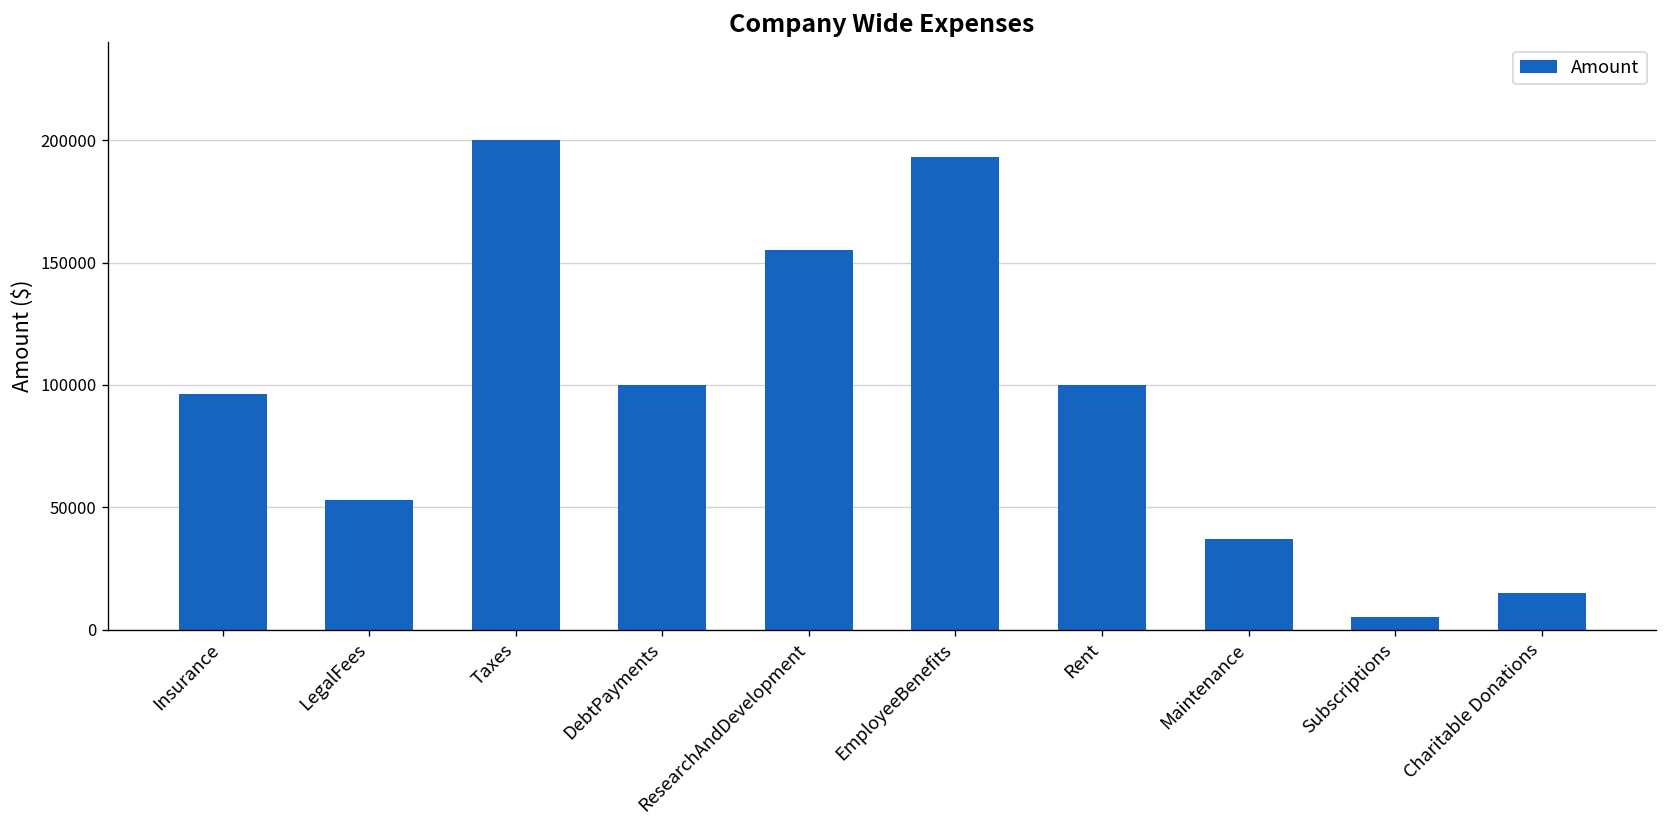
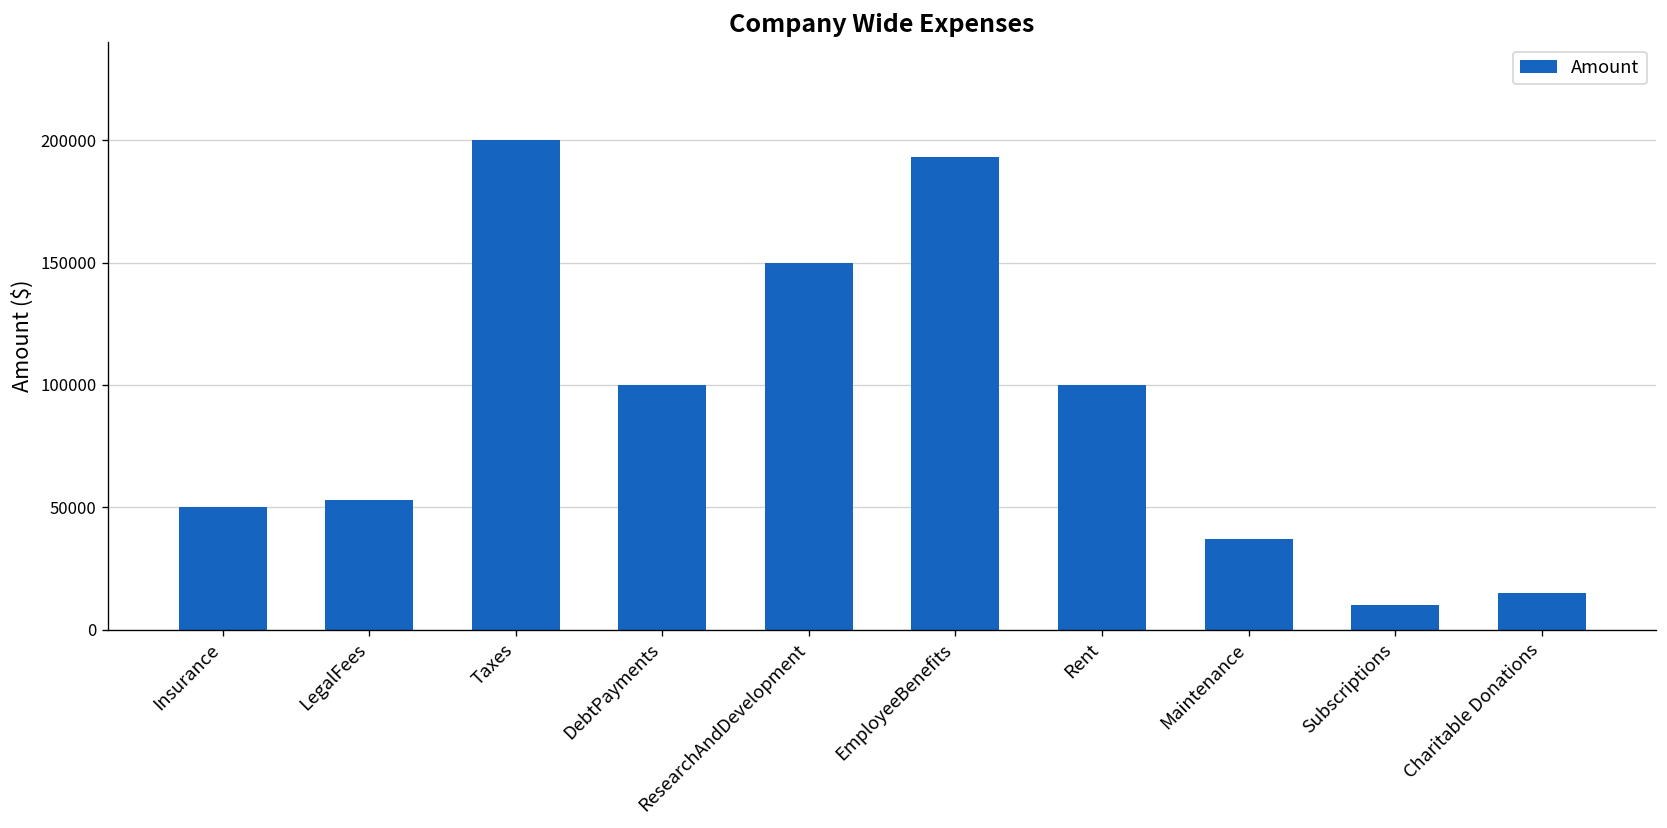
  {
-   "Insurance": 96000,
+   "Insurance": 50000,
    "LegalFees": 53000,
    "Taxes": 200000,
    "DebtPayments": 100000,
-   "ResearchAndDevelopment": 155000,
+   "ResearchAndDevelopment": 150000,
    "EmployeeBenefits": 193000,
    "Rent": 100000,
    "Maintenance": 37000,
-   "Subscriptions": 5000,
+   "Subscriptions": 10000,
    "Charitable Donations": 15000
  }
